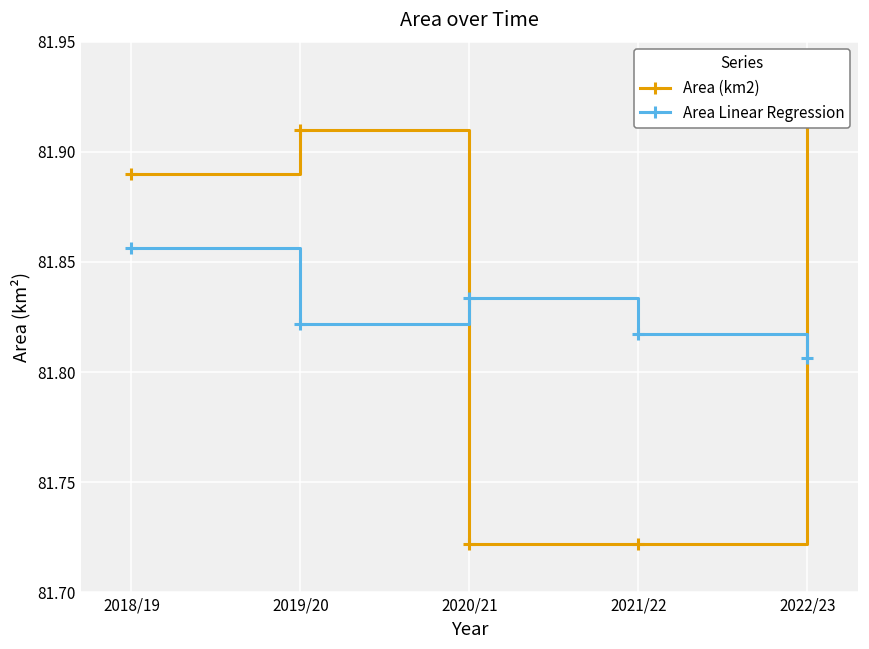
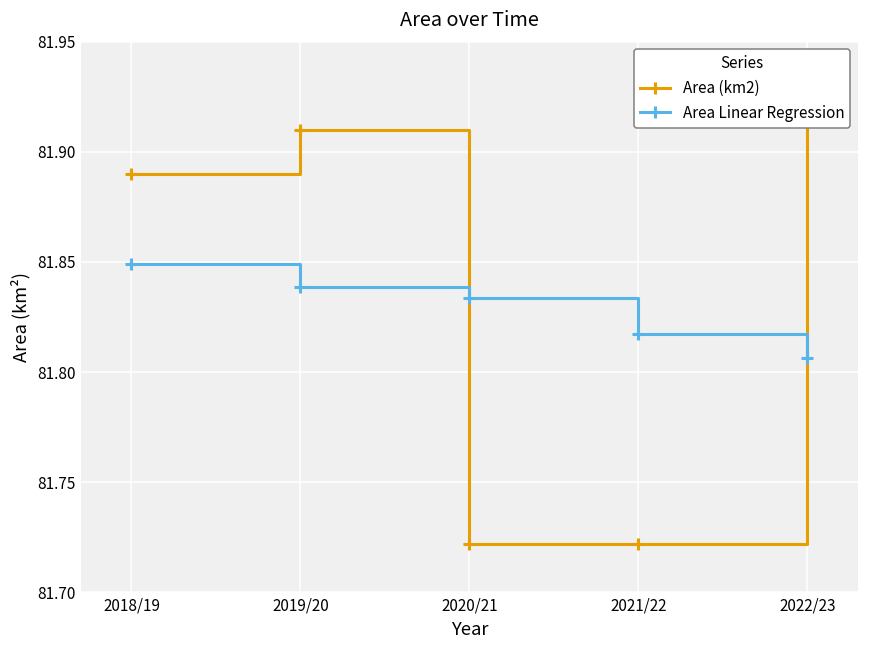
  {
    "Area (km2)": {
      "2018/19": 81.890,
      "2019/20": 81.910,
      "2020/21": 81.722,
      "2021/22": 81.722
    },
    "Area Linear Regression": {
-     "2018/19": 81.857,
-     "2019/20": 81.822,
+     "2018/19": 81.849,
+     "2019/20": 81.839,
      "2020/21": 81.834,
      "2021/22": 81.817,
      "2022/23": 81.807
    }
  }
